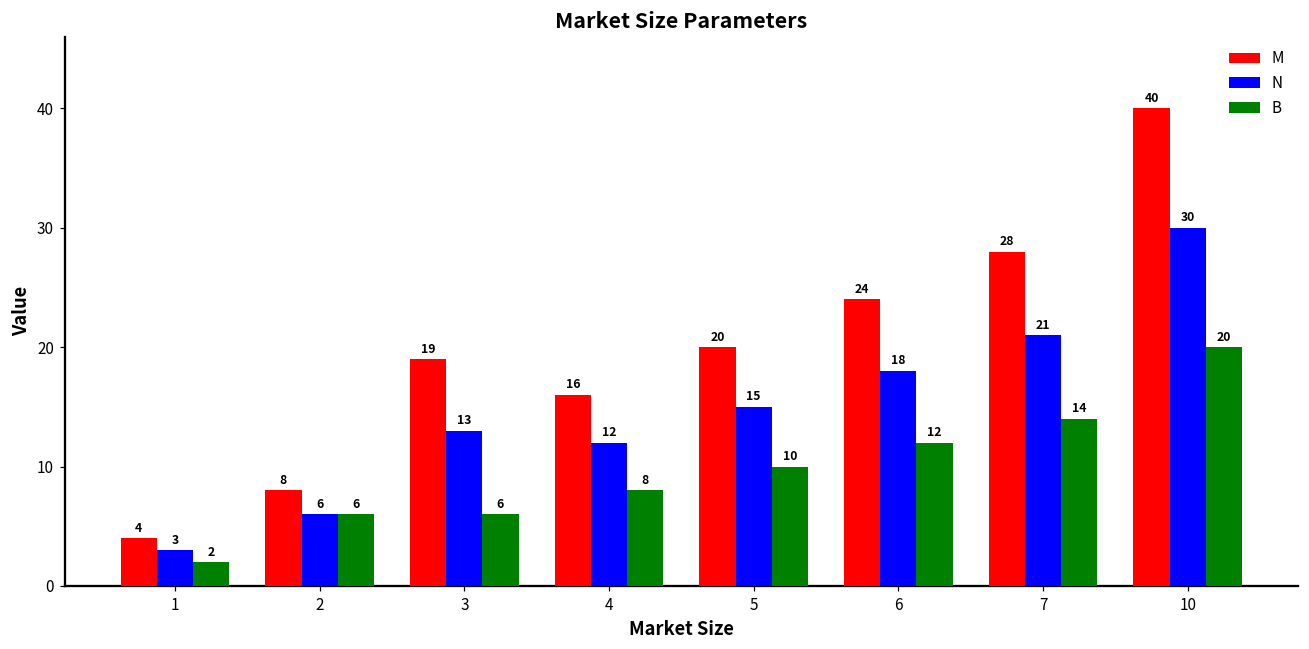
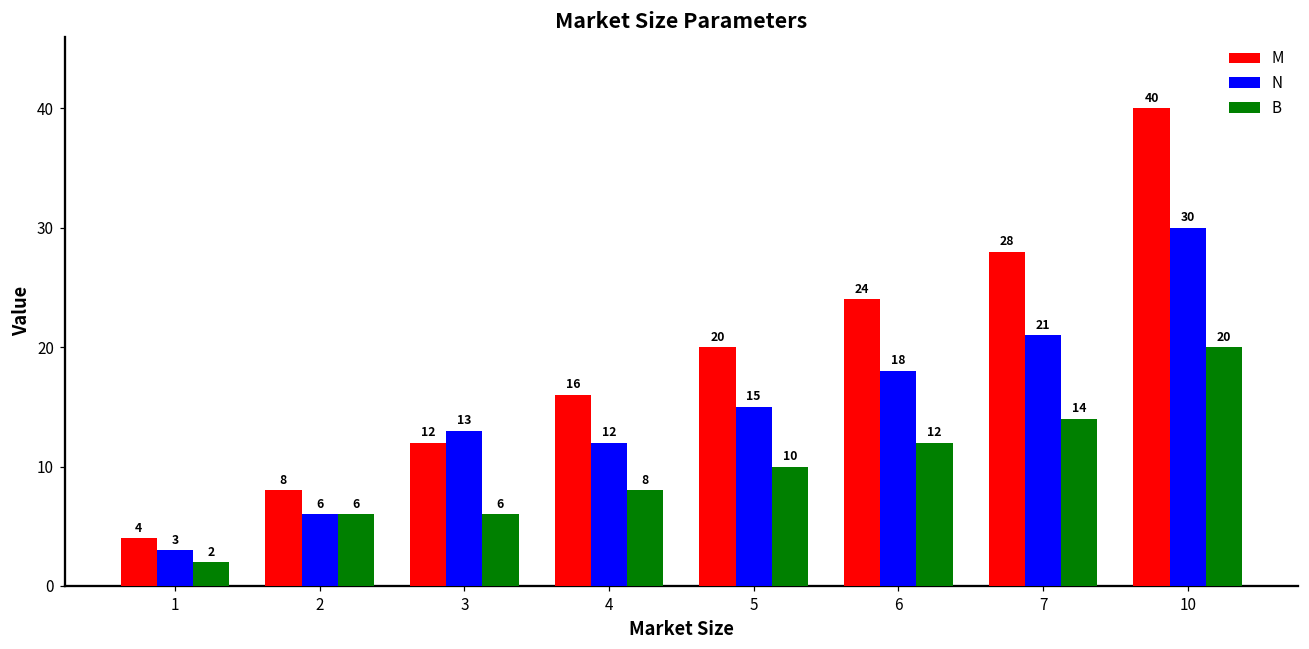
  {
    "M": {
      "1": 4,
      "2": 8,
-     "3": 19,
+     "3": 12,
      "4": 16,
      "5": 20,
      "6": 24,
      "7": 28,
      "10": 40
    },
    "N": {
      "1": 3,
      "2": 6,
      "3": 13,
      "4": 12,
      "5": 15,
      "6": 18,
      "7": 21,
      "10": 30
    },
    "B": {
      "1": 2,
      "2": 6,
      "3": 6,
      "4": 8,
      "5": 10,
      "6": 12,
      "7": 14,
      "10": 20
    }
  }
